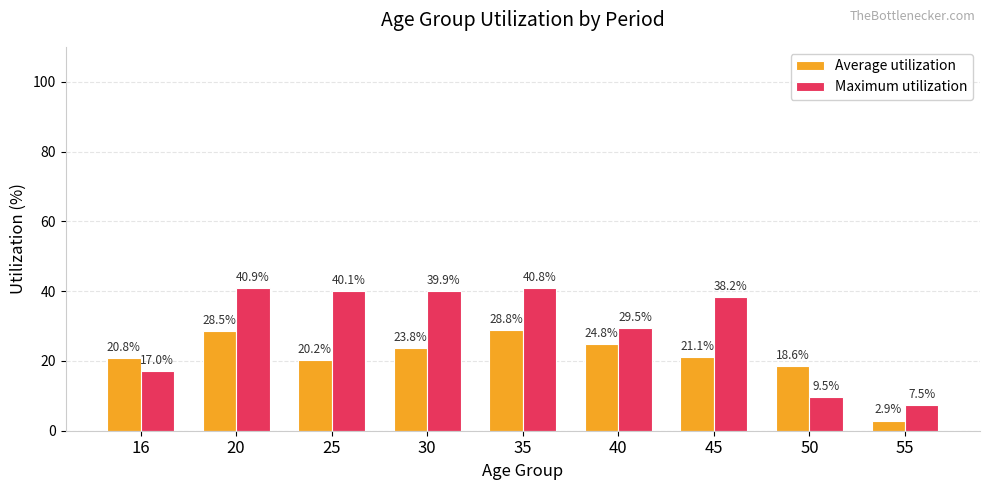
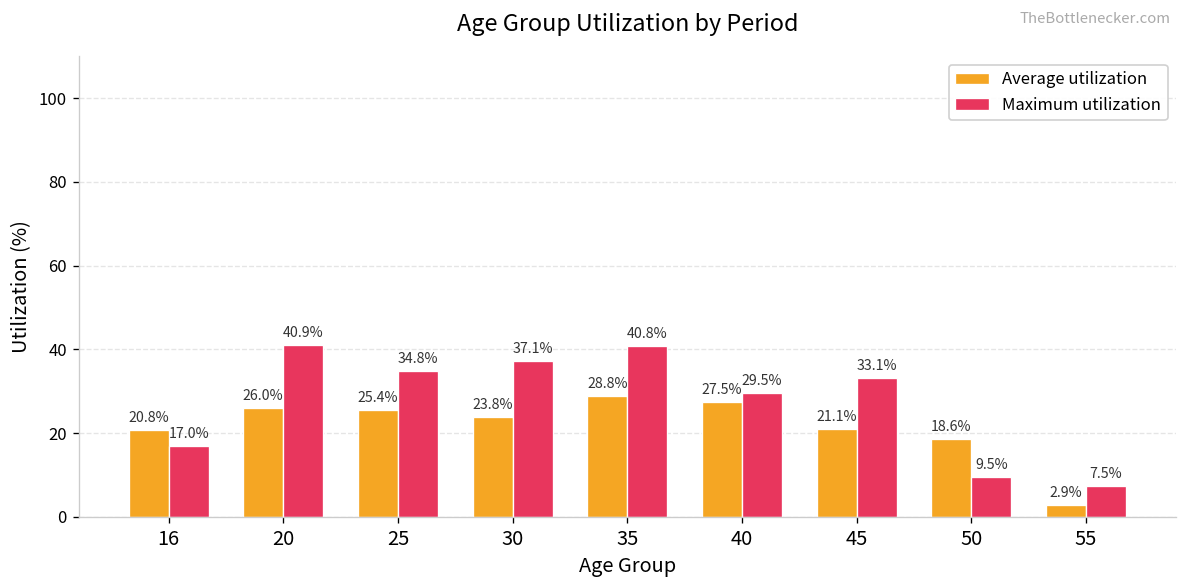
  {
    "Average utilization": {
      "16": "20.8%",
-     "20": "28.5%",
-     "25": "20.2%",
+     "20": "26.0%",
+     "25": "25.4%",
      "30": "23.8%",
      "35": "28.8%",
-     "40": "24.8%",
+     "40": "27.5%",
      "45": "21.1%",
      "50": "18.6%",
      "55": "2.9%"
    },
    "Maximum utilization": {
      "16": "17.0%",
      "20": "40.9%",
-     "25": "40.1%",
-     "30": "39.9%",
+     "25": "34.8%",
+     "30": "37.1%",
      "35": "40.8%",
      "40": "29.5%",
-     "45": "38.2%",
+     "45": "33.1%",
      "50": "9.5%",
      "55": "7.5%"
    }
  }
